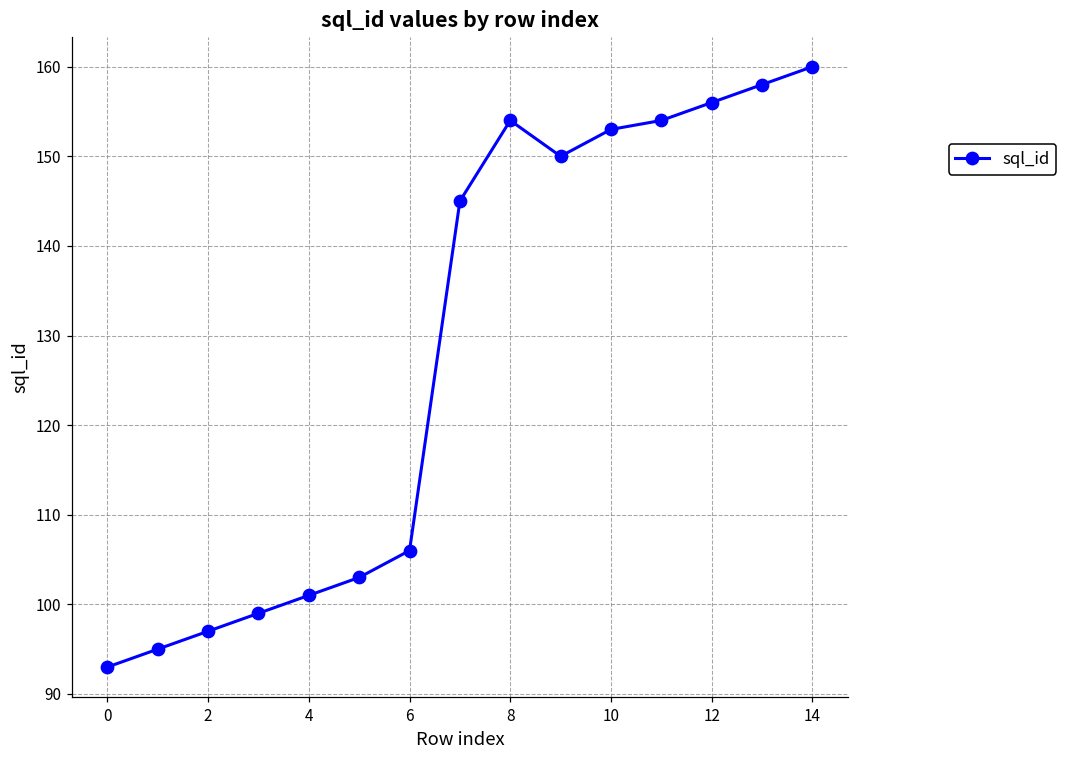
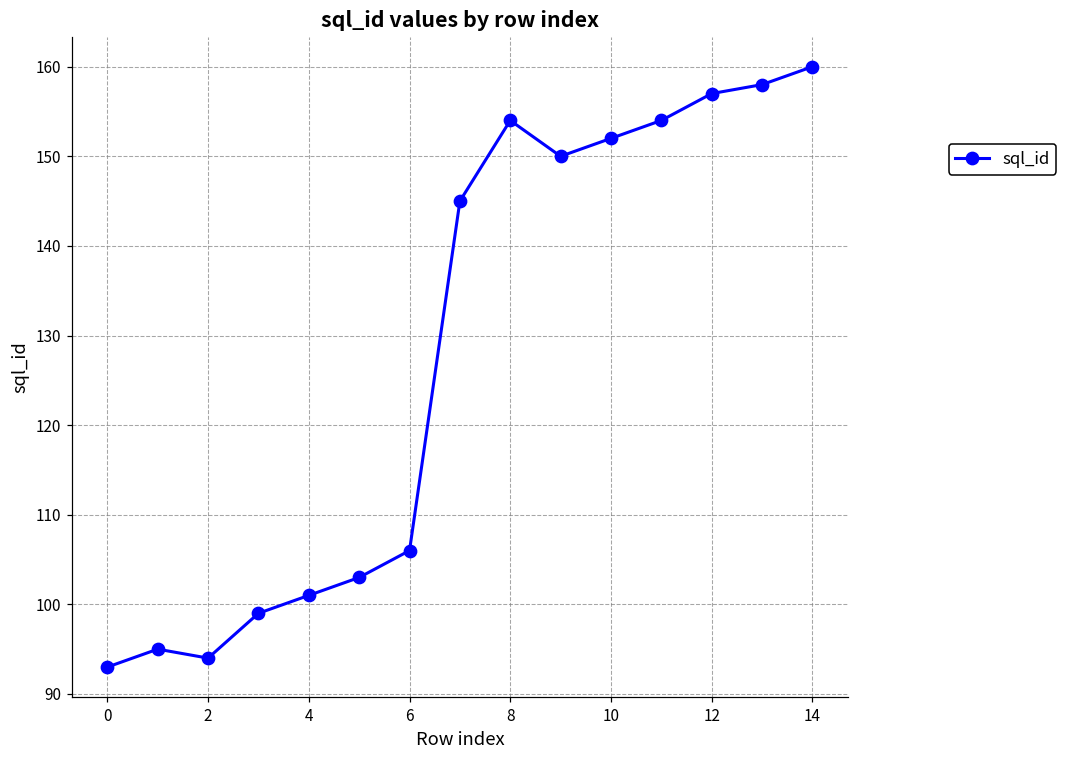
  {
    "0": 93,
-   "2": 97,
+   "2": 94,
    "4": 101,
    "6": 106,
    "8": 154,
-   "10": 153,
-   "12": 156,
+   "10": 152,
+   "12": 157,
    "14": 160
  }
